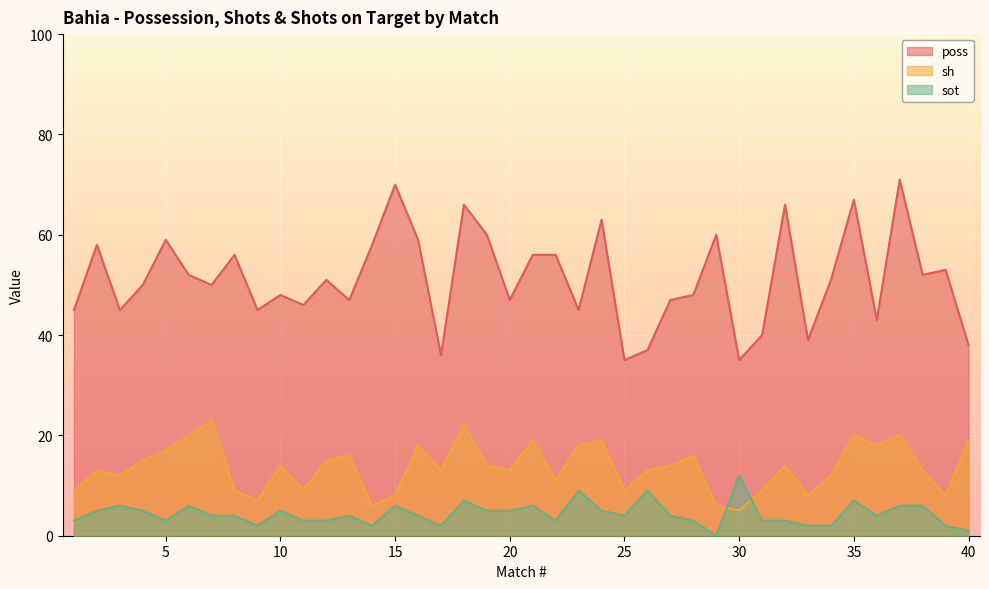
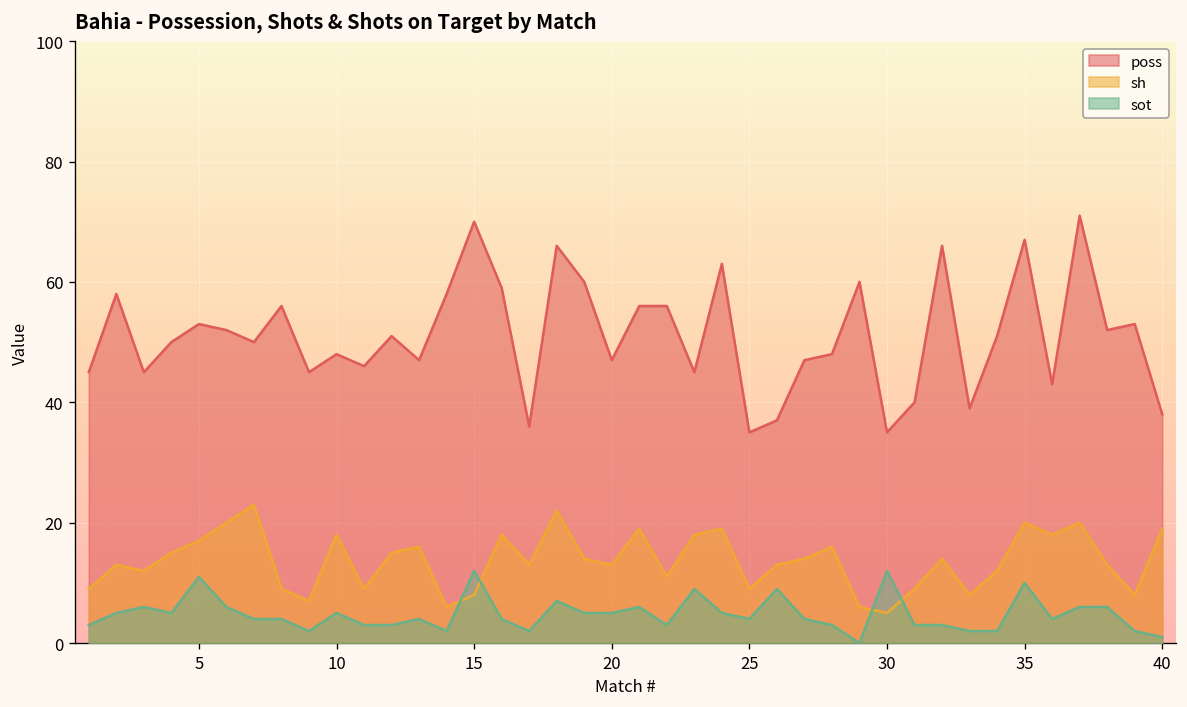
  {
    "poss": {
-     "5": 59,
+     "5": 53,
      "10": 48,
      "15": 70,
      "20": 47,
      "25": 35,
      "30": 35,
      "35": 67,
      "40": 38
    },
    "sh": {
      "5": 17,
-     "10": 14,
+     "10": 18,
      "15": 8,
      "20": 13,
      "25": 9,
      "30": 5,
      "35": 20,
      "40": 19
    },
    "sot": {
-     "5": 3,
+     "5": 11,
      "10": 5,
-     "15": 6,
+     "15": 12,
      "20": 5,
      "25": 4,
      "30": 12,
-     "35": 7,
+     "35": 10,
      "40": 1
    }
  }
